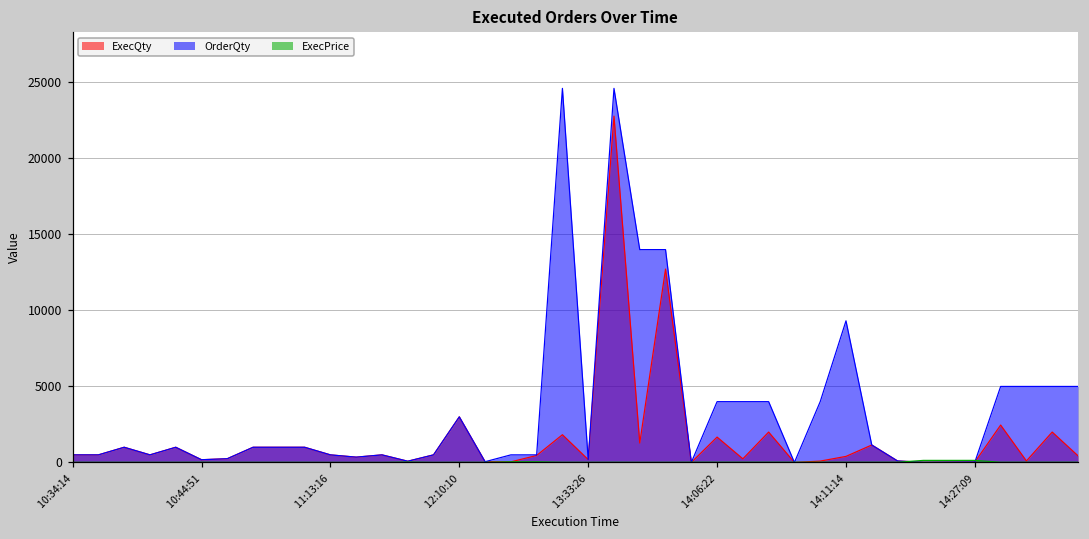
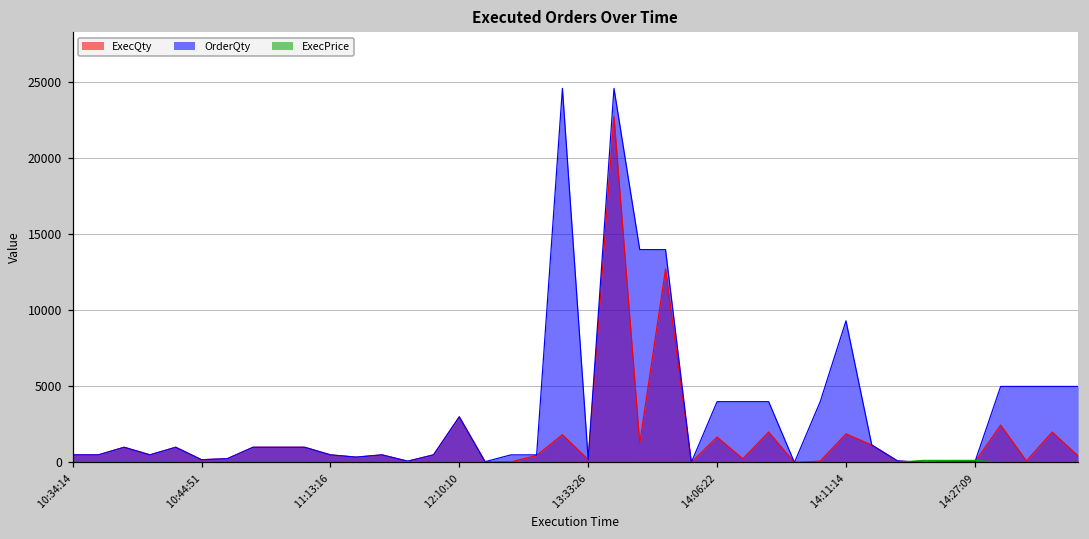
  {
    "ExecQty": {
-     "14:11:14": 400
+     "14:11:14": 1900
    },
    "OrderQty": {
      "14:11:14": 9300
    },
    "ExecPrice": {
      "10:34:14": 0,
      "11:13:16": 0,
      "12:10:10": 0,
      "14:11:14": 0
    }
  }
